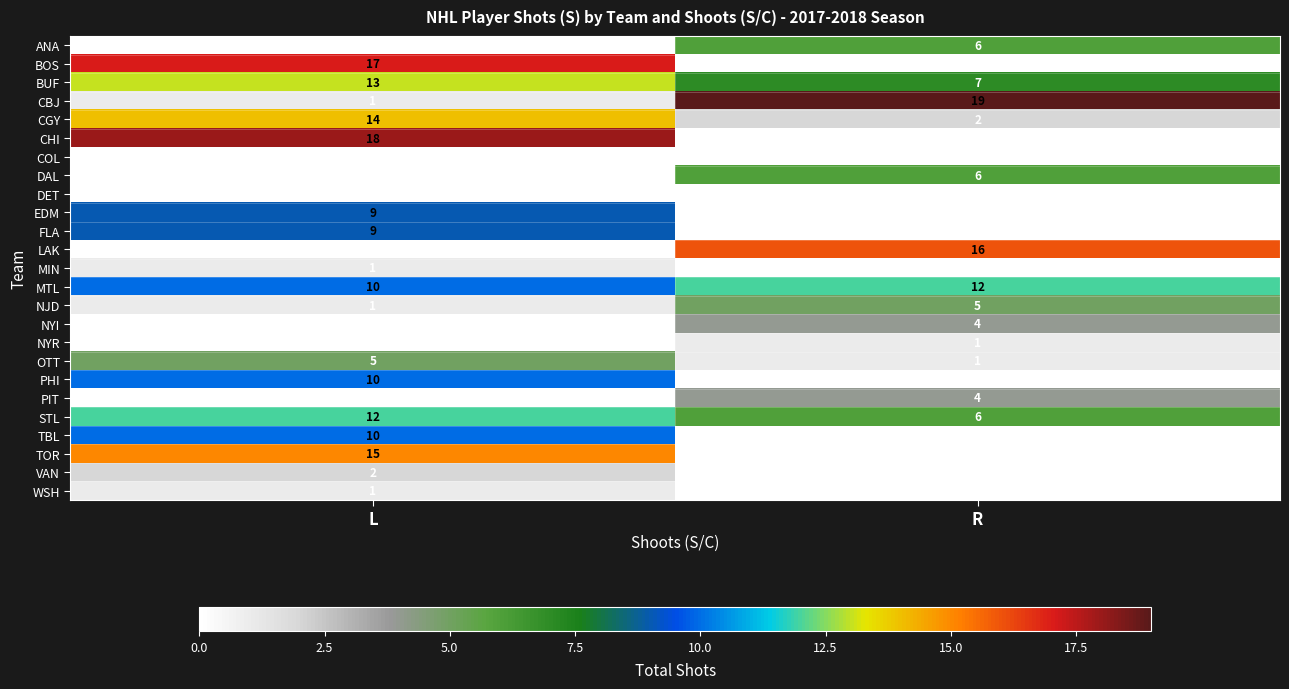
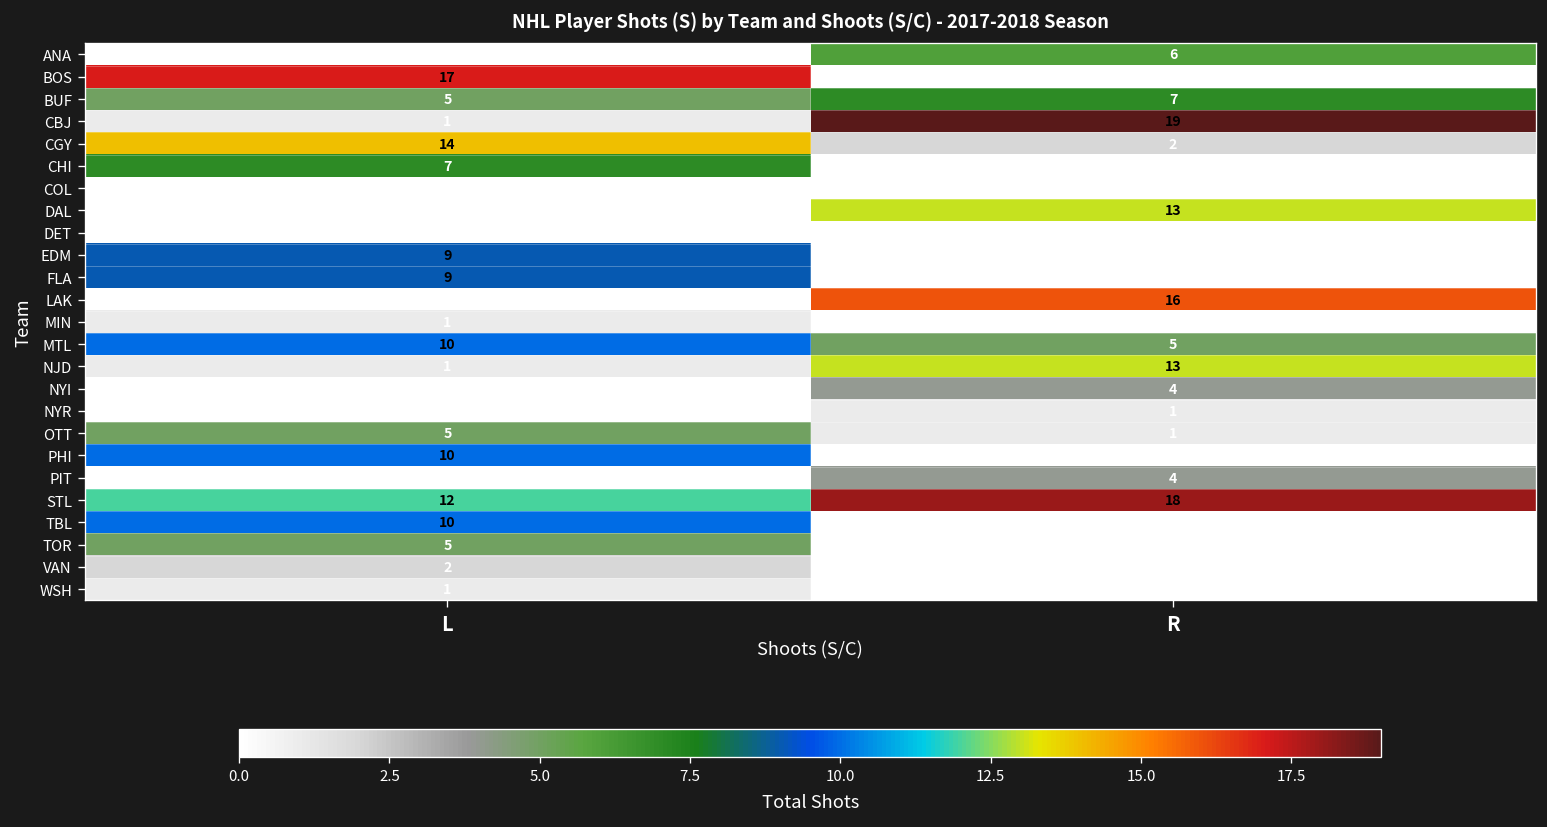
  {
    "ANA": {
      "R": 6
    },
    "BOS": {
      "L": 17
    },
    "BUF": {
-     "L": 13,
+     "L": 5,
      "R": 7
    },
    "CBJ": {
      "R": 19
    },
    "CGY": {
      "L": 14
    },
    "CHI": {
-     "L": 18
+     "L": 7
    },
    "DAL": {
-     "R": 6
+     "R": 13
    },
    "EDM": {
      "L": 9
    },
    "FLA": {
      "L": 9
    },
    "LAK": {
      "R": 16
    },
    "MTL": {
      "L": 10,
-     "R": 12
+     "R": 5
    },
    "NJD": {
-     "R": 5
+     "R": 13
    },
    "NYI": {
      "R": 4
    },
    "OTT": {
      "L": 5
    },
    "PHI": {
      "L": 10
    },
    "PIT": {
      "R": 4
    },
    "STL": {
      "L": 12,
-     "R": 6
+     "R": 18
    },
    "TBL": {
      "L": 10
    },
    "TOR": {
-     "L": 15
+     "L": 5
    }
  }
